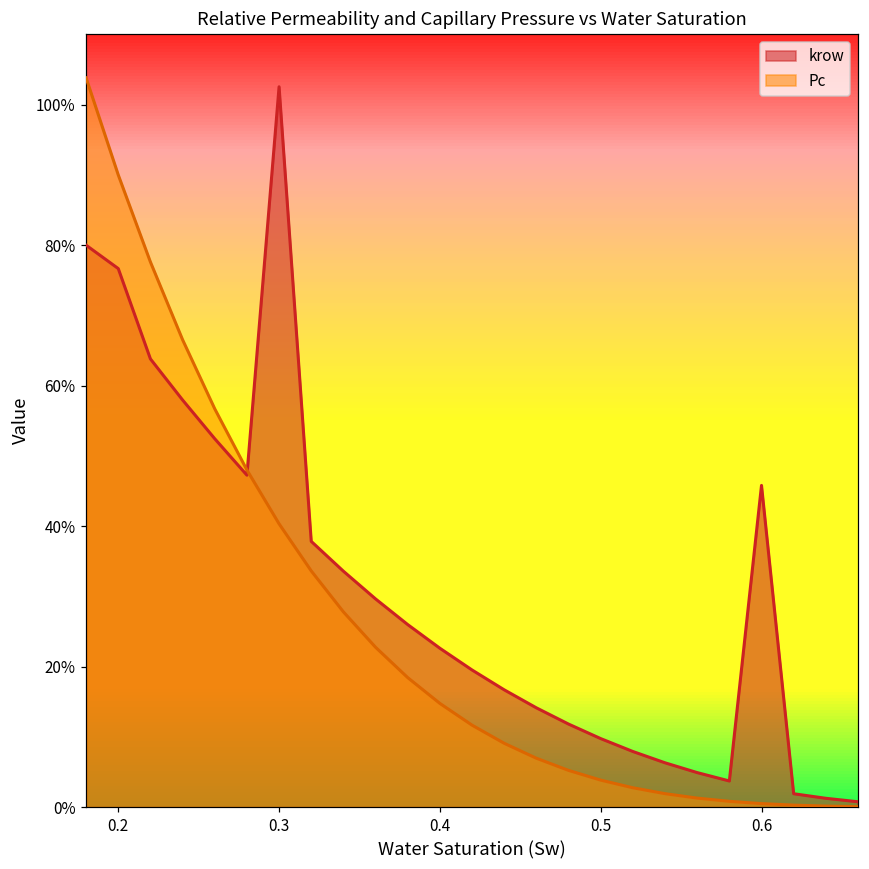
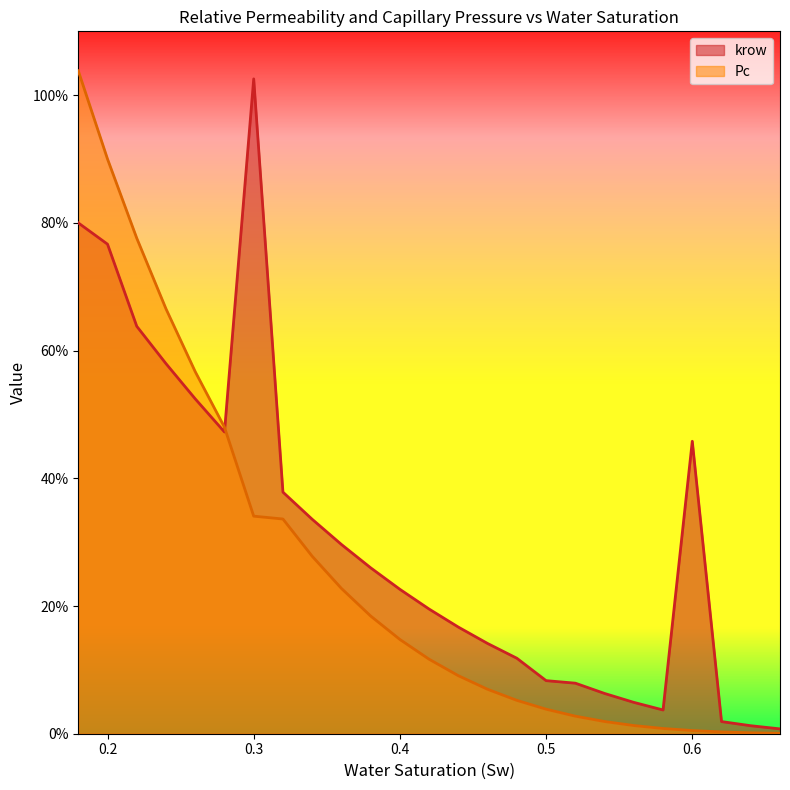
  {
    "krow": {
      "0.2": "77%",
      "0.3": "103%",
      "0.4": "23%",
-     "0.5": "10%",
+     "0.5": "8%",
      "0.6": "46%"
    },
    "Pc": {
      "0.2": "90%",
-     "0.3": "40%",
+     "0.3": "34%",
      "0.4": "15%",
      "0.5": "4%",
      "0.6": "0%"
    }
  }
